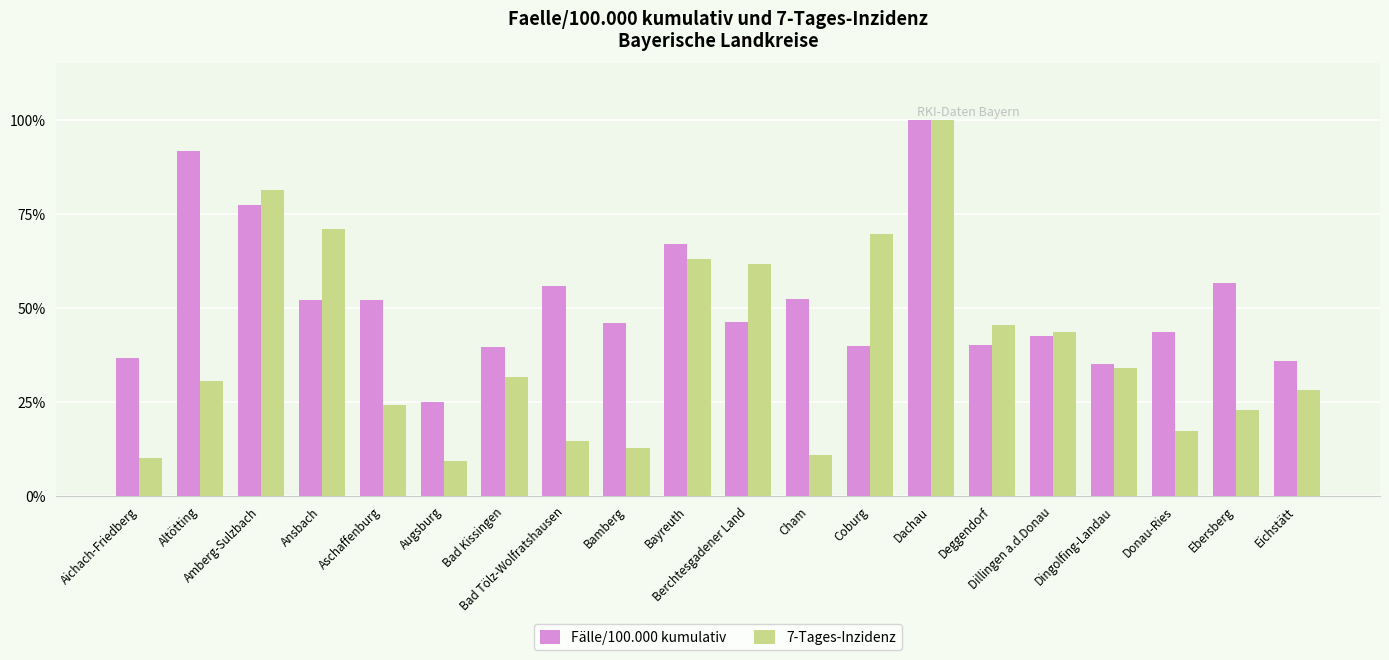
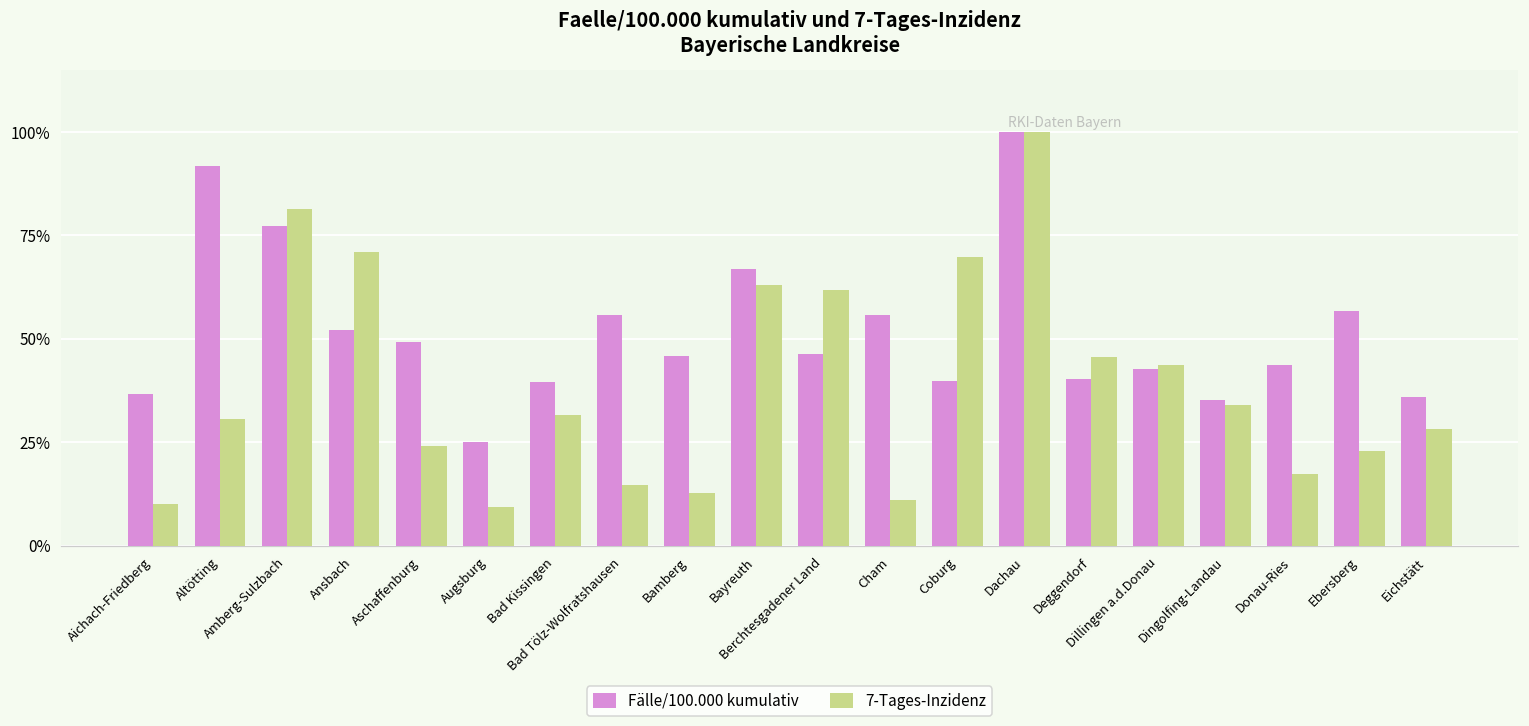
  {
    "Fälle/100.000 kumulativ": {
      "Aichach-Friedberg": "37%",
      "Altötting": "92%",
      "Amberg-Sulzbach": "77%",
      "Ansbach": "52%",
-     "Aschaffenburg": "52%",
+     "Aschaffenburg": "49%",
      "Augsburg": "25%",
      "Bad Kissingen": "40%",
      "Bad Tölz-Wolfratshausen": "56%",
      "Bamberg": "46%",
      "Bayreuth": "67%",
      "Berchtesgadener Land": "46%",
-     "Cham": "53%",
+     "Cham": "56%",
      "Coburg": "40%",
      "Dachau": "100%",
      "Deggendorf": "40%",
      "Dillingen a.d.Donau": "43%",
      "Dingolfing-Landau": "35%",
      "Donau-Ries": "44%",
      "Ebersberg": "57%",
      "Eichstätt": "36%"
    },
    "7-Tages-Inzidenz": {
      "Aichach-Friedberg": "10%",
      "Altötting": "31%",
      "Amberg-Sulzbach": "81%",
      "Ansbach": "71%",
      "Aschaffenburg": "24%",
      "Augsburg": "9%",
      "Bad Kissingen": "32%",
      "Bad Tölz-Wolfratshausen": "15%",
      "Bamberg": "13%",
      "Bayreuth": "63%",
      "Berchtesgadener Land": "62%",
      "Cham": "11%",
      "Coburg": "70%",
      "Dachau": "100%",
      "Deggendorf": "46%",
      "Dillingen a.d.Donau": "44%",
      "Dingolfing-Landau": "34%",
      "Donau-Ries": "17%",
      "Ebersberg": "23%",
      "Eichstätt": "28%"
    }
  }
